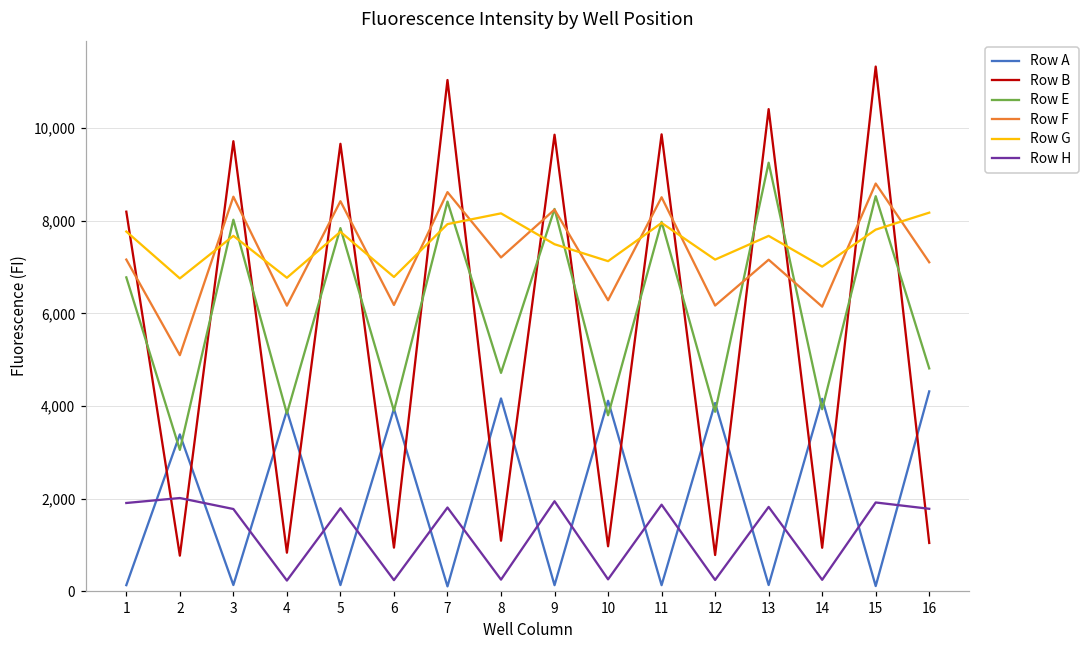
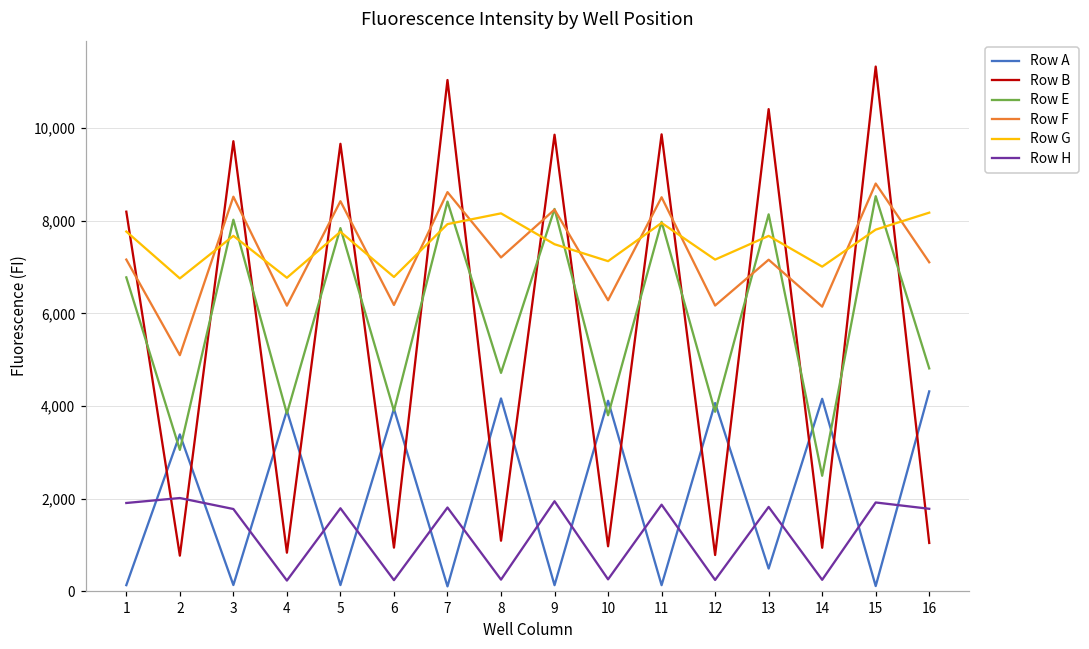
  {
    "Row A": {
      "1": "100",
      "2": "3,400",
      "3": "100",
      "4": "3,900",
      "5": "100",
      "7": "100",
      "8": "4,200",
      "9": "100",
      "10": "4,100",
      "11": "100",
      "12": "4,100",
-     "13": "100",
+     "13": "500",
      "14": "4,200",
      "15": "100",
      "16": "4,300"
    },
    "Row B": {
      "1": "8,200",
      "2": "800",
      "3": "9,700",
      "4": "800",
      "5": "9,700",
      "6": "900",
      "7": "11,000",
      "8": "1,100",
      "9": "9,900",
      "10": "1,000",
      "11": "9,900",
      "12": "800",
      "13": "10,400",
      "14": "900",
      "15": "11,300",
      "16": "1,000"
    },
    "Row E": {
      "1": "6,800",
      "2": "3,100",
      "3": "8,000",
      "4": "3,800",
      "5": "7,800",
      "7": "8,400",
      "8": "4,700",
      "10": "3,800",
      "12": "3,900",
-     "13": "9,200",
-     "14": "3,900",
+     "13": "8,100",
+     "14": "2,500",
      "15": "8,500",
      "16": "4,800"
    },
    "Row F": {
      "1": "7,200",
      "2": "5,100",
      "3": "8,500",
      "4": "6,200",
      "5": "8,400",
      "6": "6,200",
      "7": "8,600",
      "8": "7,200",
      "10": "6,300",
      "11": "8,500",
      "12": "6,200",
      "13": "7,200",
      "14": "6,100",
      "15": "8,800",
      "16": "7,100"
    },
    "Row G": {
      "1": "7,800",
      "2": "6,800",
      "3": "7,700",
      "4": "6,800",
      "5": "7,800",
      "6": "6,800",
      "7": "7,900",
      "8": "8,200",
      "9": "7,500",
      "10": "7,100",
      "12": "7,200",
      "13": "7,700",
      "14": "7,000",
      "15": "7,800",
      "16": "8,200"
    },
    "Row H": {
      "1": "1,900",
      "2": "2,000",
      "3": "1,800",
      "4": "200",
      "5": "1,800",
      "6": "200",
      "7": "1,800",
      "8": "300",
      "9": "1,900",
      "10": "300",
      "11": "1,900",
      "12": "200",
      "13": "1,800",
      "14": "300",
      "15": "1,900",
      "16": "1,800"
    }
  }
